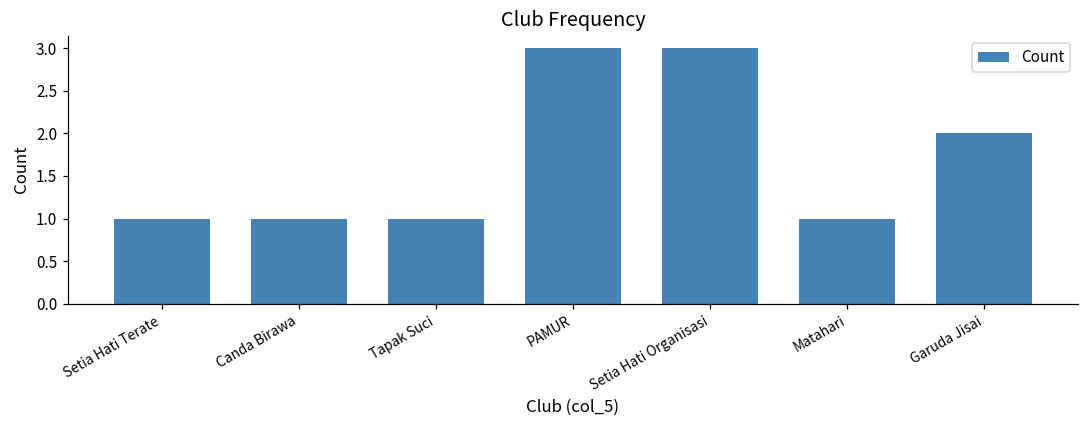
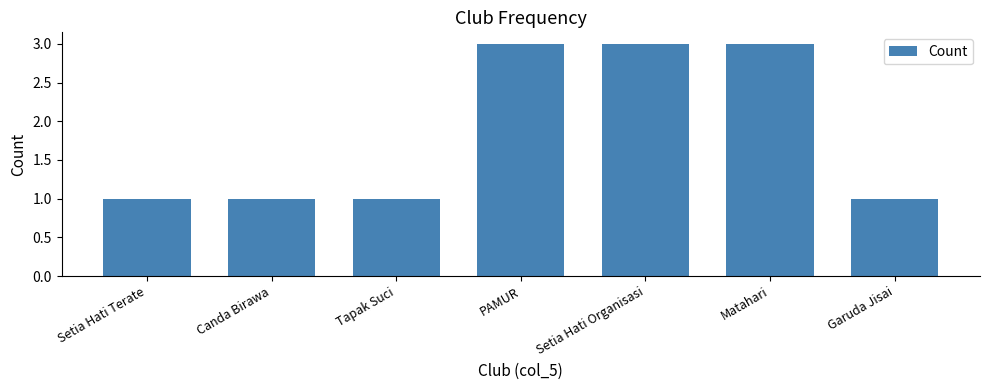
  {
    "Setia Hati Terate": 1,
    "Canda Birawa": 1,
    "Tapak Suci": 1,
    "PAMUR": 3,
    "Setia Hati Organisasi": 3,
-   "Matahari": 1,
-   "Garuda Jisai": 2
+   "Matahari": 3,
+   "Garuda Jisai": 1
  }
